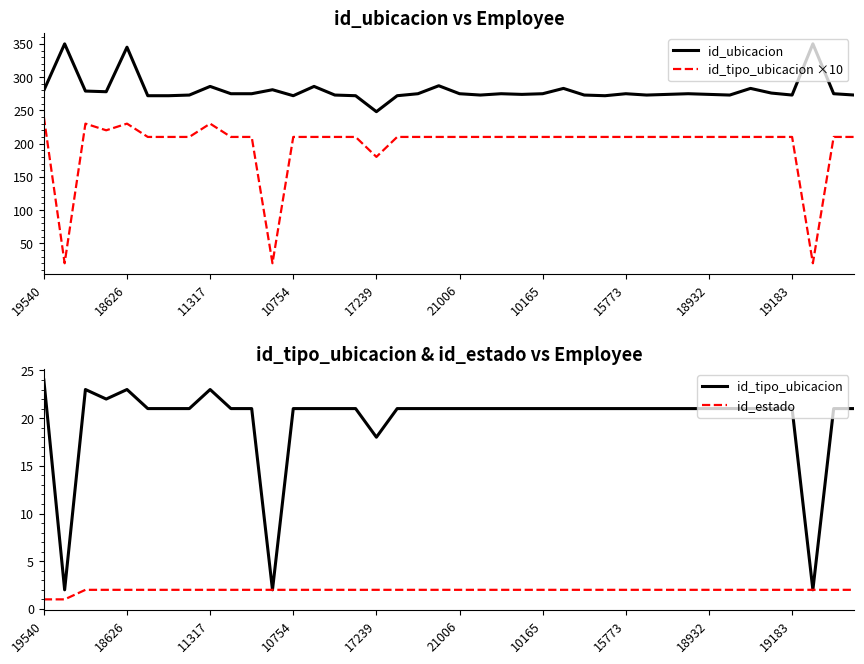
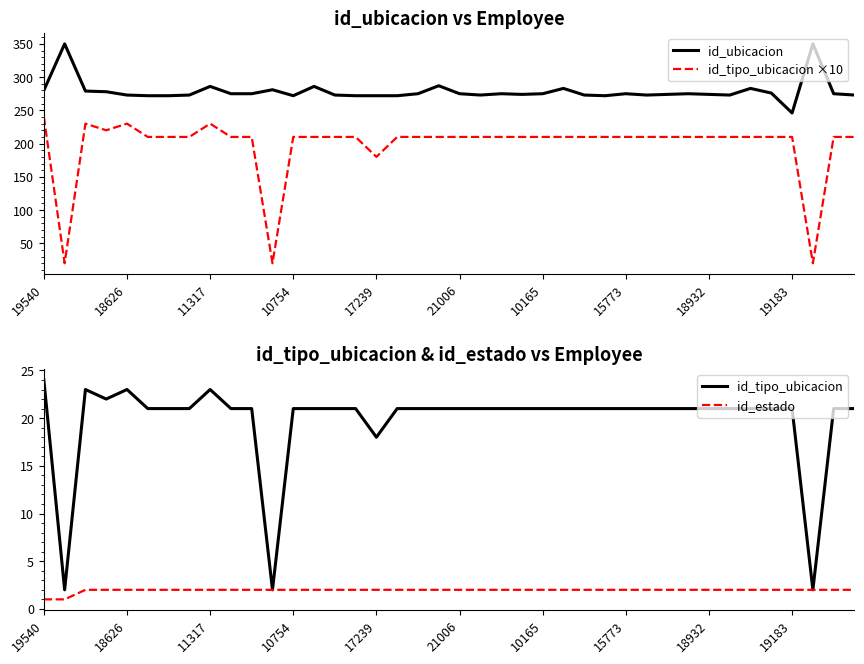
  {
    "id_ubicacion vs Employee": {
      "id_ubicacion": {
        "19540": 280,
-       "18626": 350,
+       "18626": 270,
        "11317": 290,
        "10754": 270,
-       "17239": 250,
+       "17239": 270,
        "21006": 280,
        "10165": 280,
        "15773": 280,
        "18932": 270,
-       "19183": 270
+       "19183": 250
      },
      "id_tipo_ubicacion ×10": {
        "19540": 240,
        "18626": 230,
        "11317": 230,
        "10754": 210,
        "17239": 180,
        "21006": 210,
        "10165": 210,
        "15773": 210,
        "18932": 210,
        "19183": 210
      }
    },
    "id_tipo_ubicacion & id_estado vs Employee": {
      "id_tipo_ubicacion": {
        "19540": 24,
        "18626": 23,
        "11317": 23,
        "10754": 21,
        "17239": 18,
        "21006": 21,
        "10165": 21,
        "15773": 21
      },
      "id_estado": {
        "19540": 1,
        "18626": 2,
        "11317": 2,
        "10754": 2,
        "17239": 2,
        "21006": 2,
        "10165": 2,
        "15773": 2,
        "18932": 2,
        "19183": 2
      }
    }
  }
